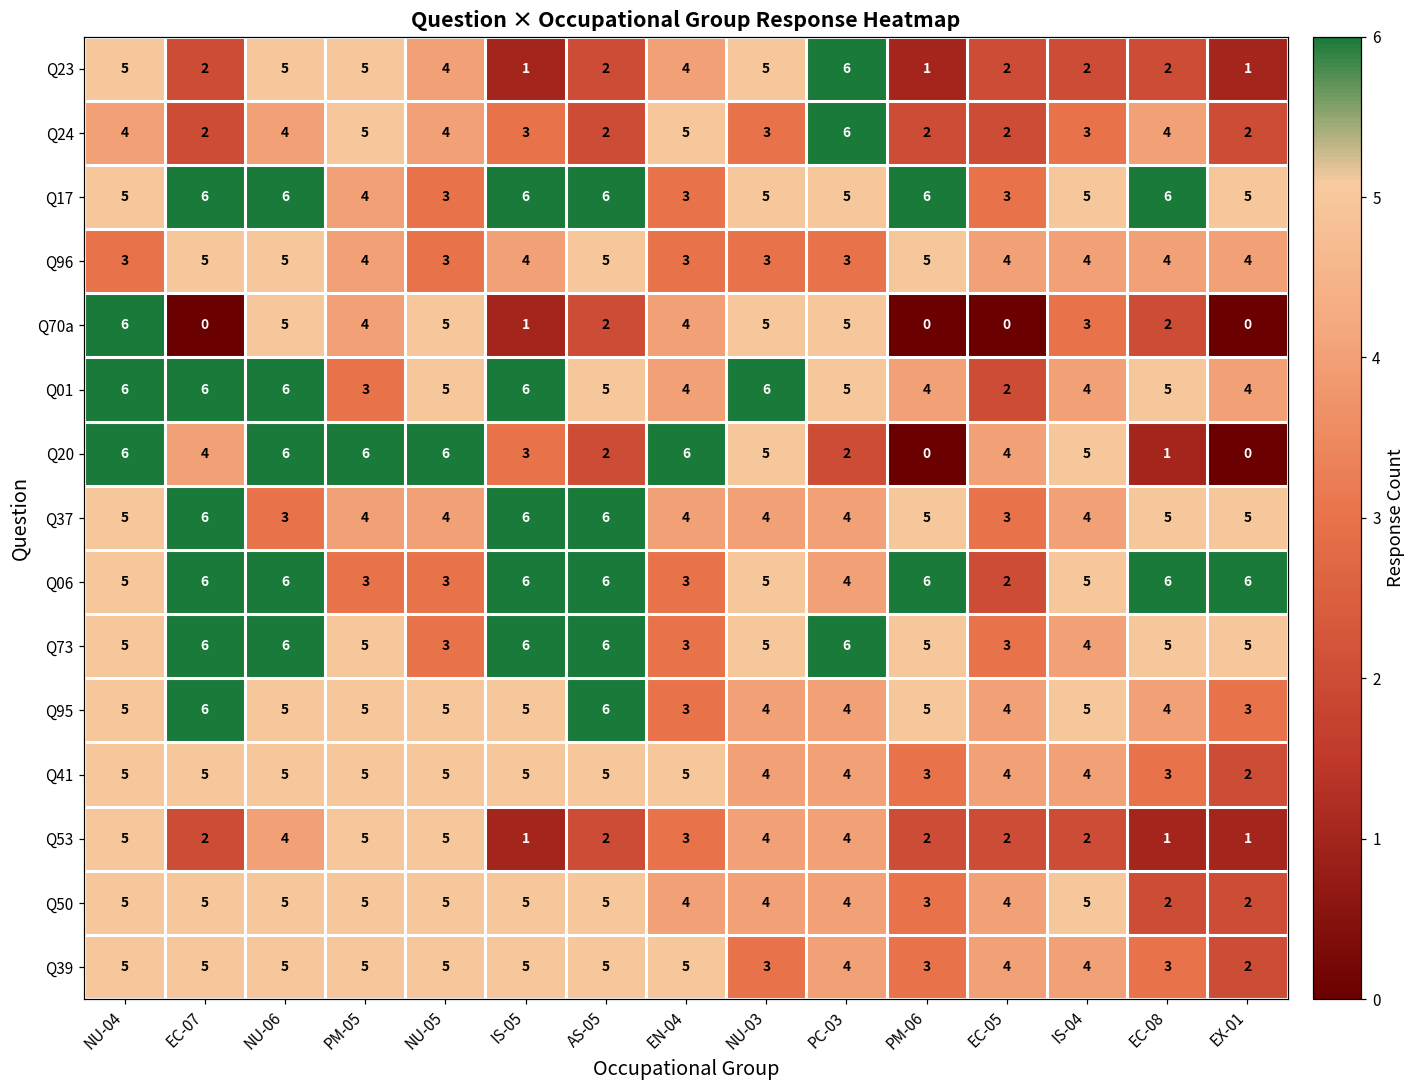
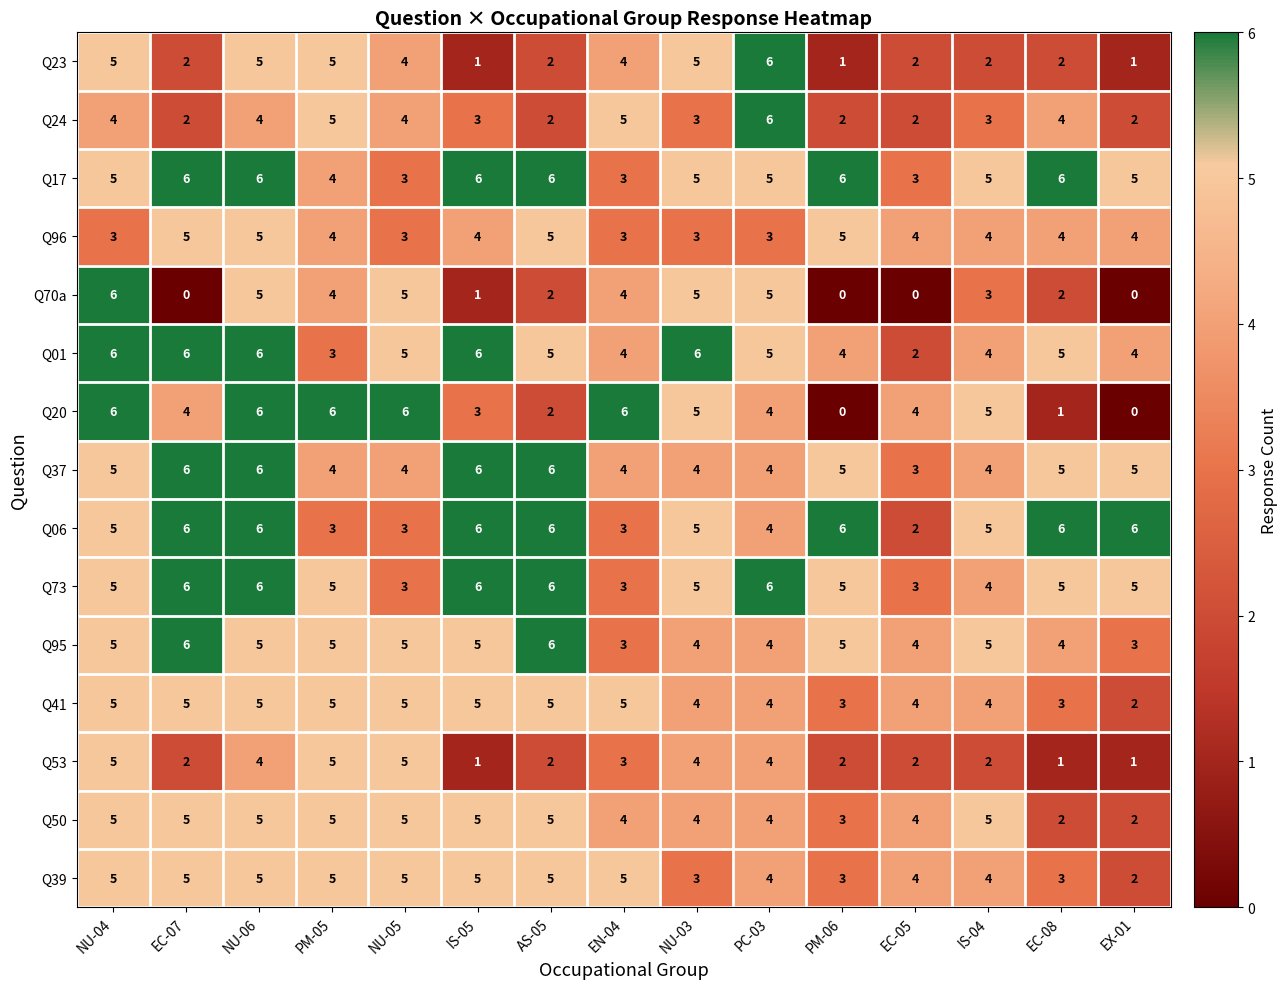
  {
    "Q20": {
      "NU-04": 6,
      "EC-07": 4,
      "NU-06": 6,
      "PM-05": 6,
      "NU-05": 6,
      "IS-05": 3,
      "AS-05": 2,
      "EN-04": 6,
      "NU-03": 5,
-     "PC-03": 2,
+     "PC-03": 4,
      "PM-06": 0,
      "EC-05": 4,
      "IS-04": 5,
      "EC-08": 1,
      "EX-01": 0
    },
    "Q37": {
      "NU-04": 5,
      "EC-07": 6,
-     "NU-06": 3,
+     "NU-06": 6,
      "PM-05": 4,
      "NU-05": 4,
      "IS-05": 6,
      "AS-05": 6,
      "EN-04": 4,
      "NU-03": 4,
      "PC-03": 4,
      "PM-06": 5,
      "EC-05": 3,
      "IS-04": 4,
      "EC-08": 5,
      "EX-01": 5
    }
  }
